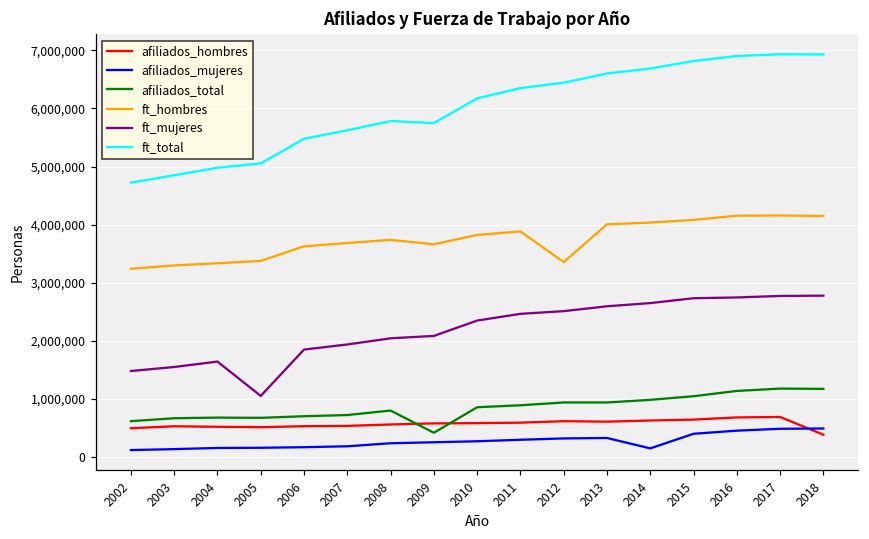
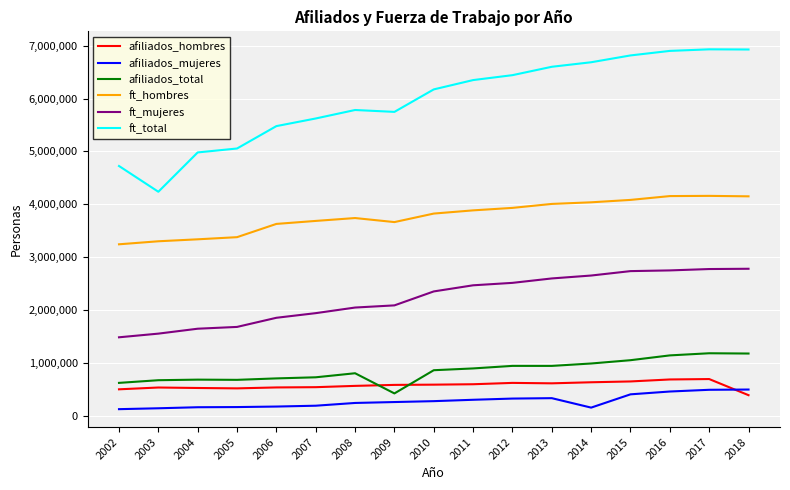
  {
    "afiliados_hombres": {
      "2002": "500,000",
      "2003": "500,000",
      "2004": "500,000",
      "2005": "500,000",
      "2006": "500,000",
      "2007": "500,000",
      "2008": "600,000",
      "2009": "600,000",
      "2010": "600,000",
      "2011": "600,000",
      "2012": "600,000",
      "2013": "600,000",
      "2014": "600,000",
      "2015": "600,000",
      "2016": "700,000",
      "2017": "700,000",
      "2018": "400,000"
    },
    "afiliados_mujeres": {
      "2002": "100,000",
      "2003": "100,000",
      "2004": "200,000",
      "2005": "200,000",
      "2006": "200,000",
      "2007": "200,000",
      "2008": "200,000",
      "2009": "300,000",
      "2010": "300,000",
      "2011": "300,000",
      "2012": "300,000",
      "2013": "300,000",
      "2014": "200,000",
      "2015": "400,000",
      "2016": "500,000",
      "2017": "500,000",
      "2018": "500,000"
    },
    "afiliados_total": {
      "2002": "600,000",
      "2003": "700,000",
      "2004": "700,000",
      "2005": "700,000",
      "2006": "700,000",
      "2007": "700,000",
      "2008": "800,000",
      "2009": "400,000",
      "2010": "900,000",
      "2011": "900,000",
      "2012": "900,000",
      "2013": "900,000",
      "2014": "1,000,000",
      "2015": "1,000,000",
      "2016": "1,100,000",
      "2017": "1,200,000",
      "2018": "1,200,000"
    },
    "ft_hombres": {
      "2002": "3,200,000",
      "2003": "3,300,000",
      "2004": "3,300,000",
      "2005": "3,400,000",
      "2006": "3,600,000",
      "2007": "3,700,000",
      "2008": "3,700,000",
      "2009": "3,700,000",
      "2010": "3,800,000",
      "2011": "3,900,000",
-     "2012": "3,400,000",
+     "2012": "3,900,000",
      "2013": "4,000,000",
      "2014": "4,000,000",
      "2015": "4,100,000",
      "2016": "4,200,000",
      "2017": "4,200,000",
      "2018": "4,100,000"
    },
    "ft_mujeres": {
      "2002": "1,500,000",
      "2003": "1,600,000",
      "2004": "1,600,000",
-     "2005": "1,100,000",
+     "2005": "1,700,000",
      "2006": "1,900,000",
      "2007": "1,900,000",
      "2008": "2,000,000",
      "2009": "2,100,000",
      "2010": "2,300,000",
      "2011": "2,500,000",
      "2012": "2,500,000",
      "2013": "2,600,000",
      "2014": "2,700,000",
      "2015": "2,700,000",
      "2016": "2,700,000",
      "2017": "2,800,000",
      "2018": "2,800,000"
    },
    "ft_total": {
      "2002": "4,700,000",
-     "2003": "4,800,000",
+     "2003": "4,200,000",
      "2004": "5,000,000",
      "2005": "5,100,000",
      "2006": "5,500,000",
      "2007": "5,600,000",
      "2008": "5,800,000",
      "2009": "5,700,000",
      "2010": "6,200,000",
      "2011": "6,300,000",
      "2012": "6,400,000",
      "2013": "6,600,000",
      "2014": "6,700,000",
      "2015": "6,800,000",
      "2016": "6,900,000",
      "2017": "6,900,000",
      "2018": "6,900,000"
    }
  }
